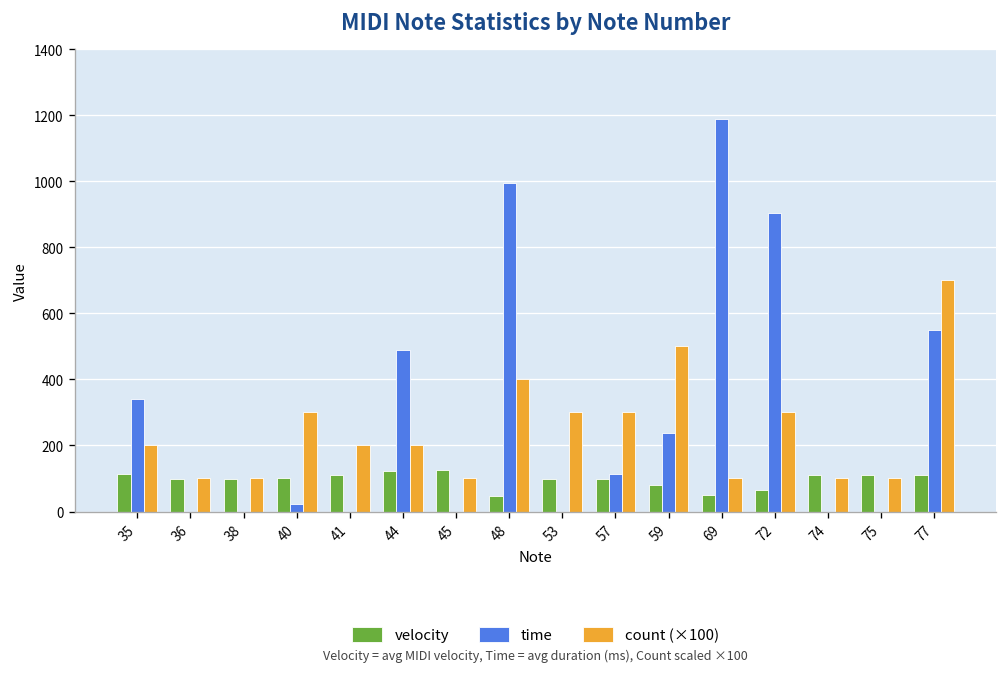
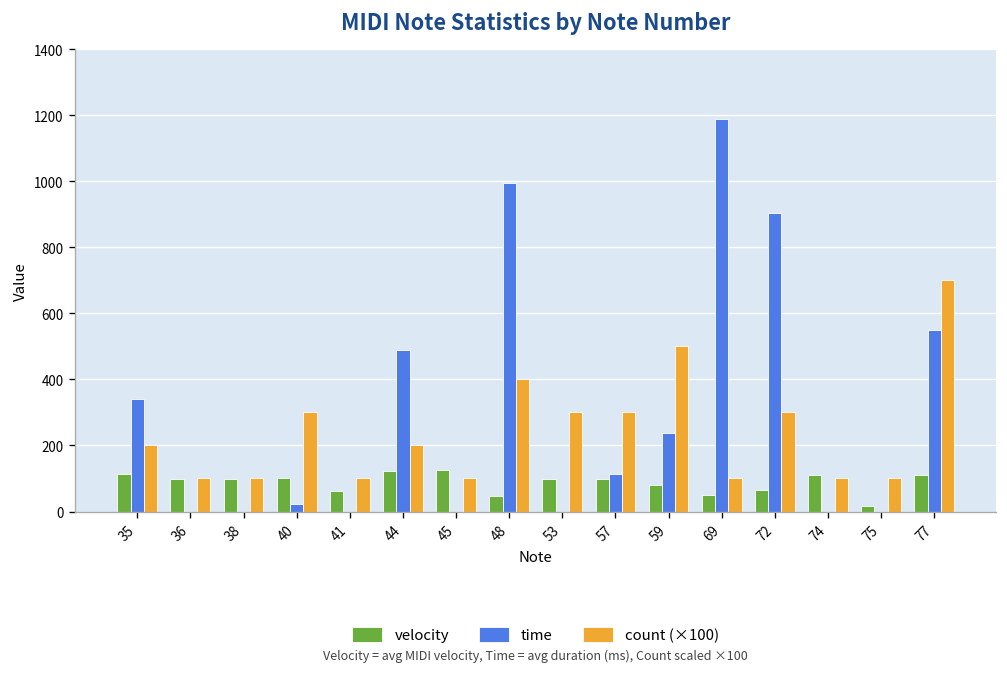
  {
    "velocity": {
      "35": 110,
      "36": 100,
      "38": 100,
      "40": 100,
-     "41": 110,
+     "41": 60,
      "44": 120,
      "45": 130,
      "48": 50,
      "53": 100,
      "57": 100,
      "59": 80,
      "69": 50,
      "72": 70,
      "74": 110,
-     "75": 110,
+     "75": 20,
      "77": 110
    },
    "time": {
      "35": 340,
      "36": 0,
      "38": 0,
      "40": 20,
      "41": 0,
      "44": 490,
      "45": 0,
      "48": 990,
      "53": 0,
      "57": 110,
      "59": 240,
      "69": 1190,
      "72": 910,
      "74": 0,
      "75": 0,
      "77": 550
    },
    "count (×100)": {
      "35": 200,
      "36": 100,
      "38": 100,
      "40": 300,
-     "41": 200,
+     "41": 100,
      "44": 200,
      "45": 100,
      "48": 400,
      "53": 300,
      "57": 300,
      "59": 500,
      "69": 100,
      "72": 300,
      "74": 100,
      "75": 100,
      "77": 700
    }
  }
